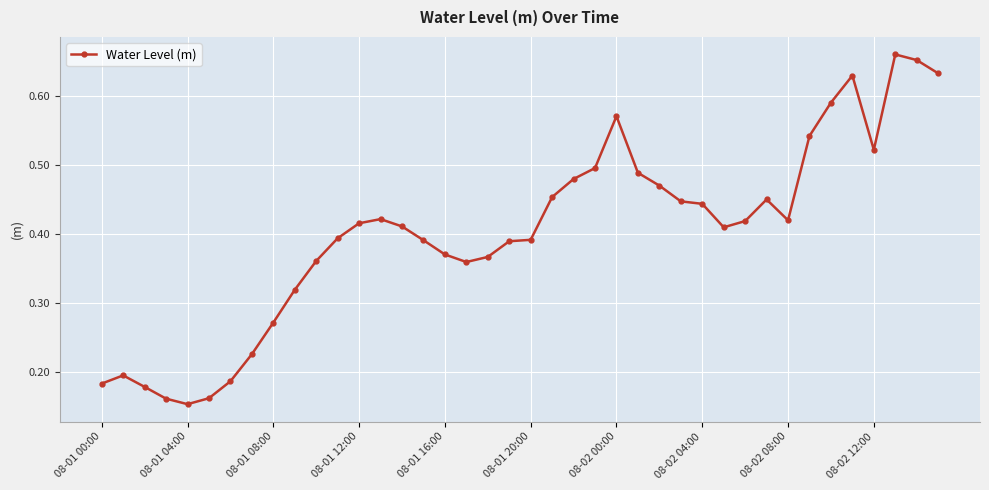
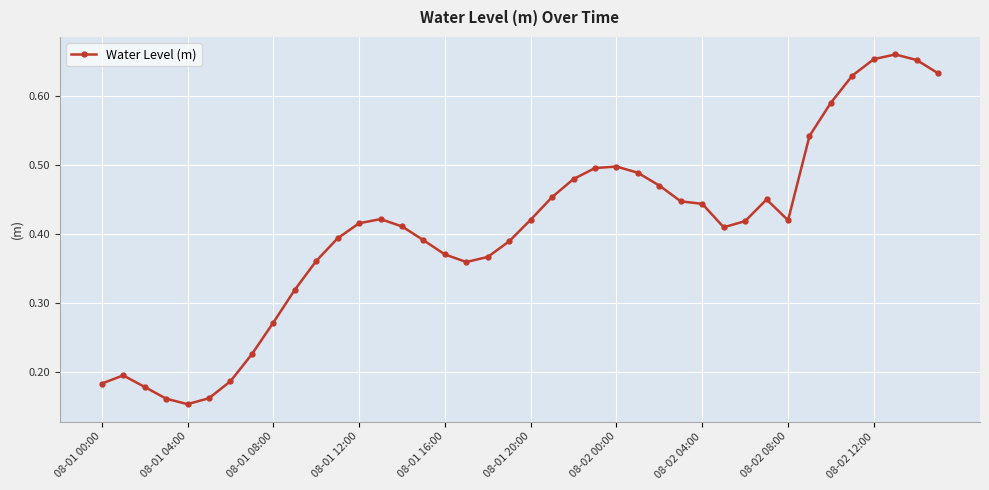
  {
    "08-01 00:00": 0.18,
    "08-01 04:00": 0.15,
    "08-01 08:00": 0.27,
    "08-01 12:00": 0.42,
    "08-01 16:00": 0.37,
-   "08-01 20:00": 0.39,
-   "08-02 00:00": 0.57,
+   "08-01 20:00": 0.42,
+   "08-02 00:00": 0.50,
    "08-02 04:00": 0.44,
    "08-02 08:00": 0.42,
-   "08-02 12:00": 0.52
+   "08-02 12:00": 0.65
  }
